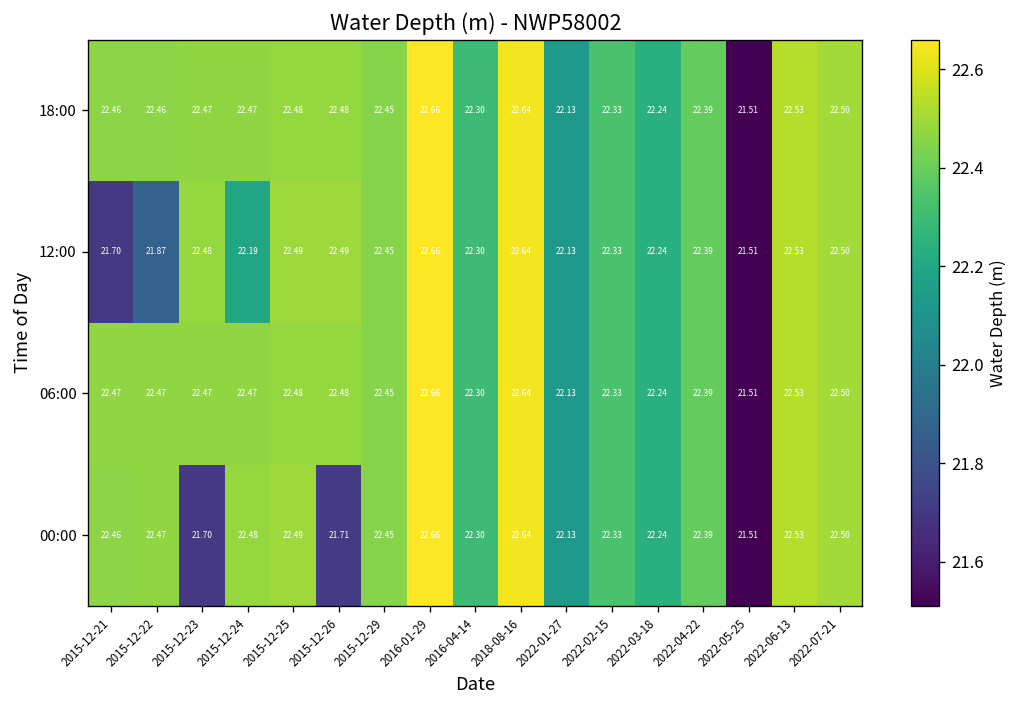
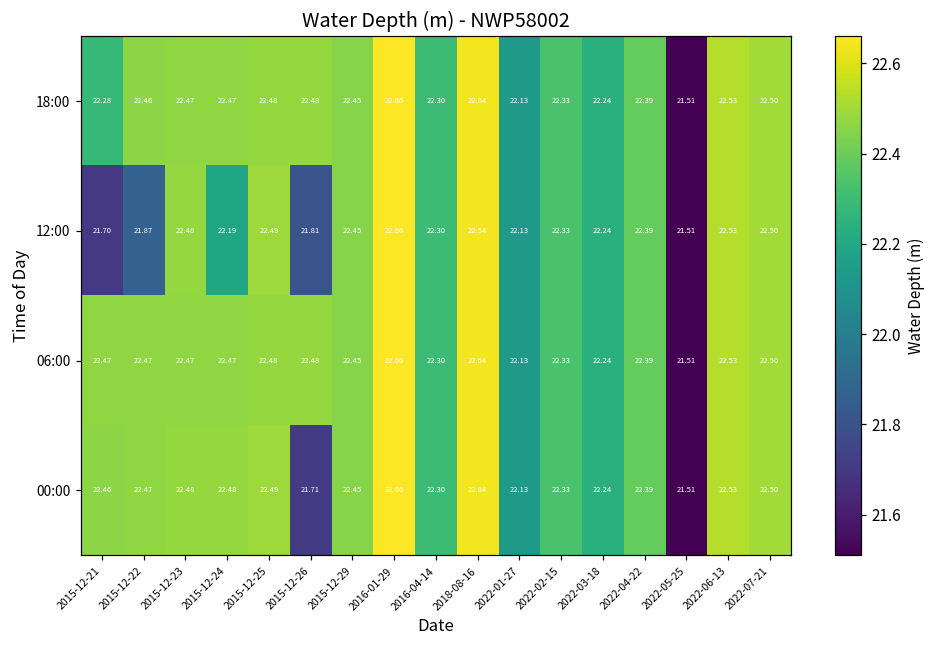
  {
    "18:00": {
-     "2015-12-21": 22.46,
+     "2015-12-21": 22.28,
      "2015-12-22": 22.46,
      "2015-12-23": 22.47,
      "2015-12-24": 22.47,
      "2015-12-25": 22.48,
      "2015-12-26": 22.48,
      "2015-12-29": 22.45,
      "2016-01-29": 22.66,
      "2016-04-14": 22.30,
      "2018-08-16": 22.64,
      "2022-01-27": 22.13,
      "2022-02-15": 22.33,
      "2022-03-18": 22.24,
      "2022-04-22": 22.39,
      "2022-05-25": 21.51,
      "2022-06-13": 22.53,
      "2022-07-21": 22.50
    },
    "12:00": {
      "2015-12-21": 21.70,
      "2015-12-22": 21.87,
      "2015-12-23": 22.48,
      "2015-12-24": 22.19,
      "2015-12-25": 22.49,
-     "2015-12-26": 22.49,
+     "2015-12-26": 21.81,
      "2015-12-29": 22.45,
      "2016-01-29": 22.66,
      "2016-04-14": 22.30,
      "2018-08-16": 22.64,
      "2022-01-27": 22.13,
      "2022-02-15": 22.33,
      "2022-03-18": 22.24,
      "2022-04-22": 22.39,
      "2022-05-25": 21.51,
      "2022-06-13": 22.53,
      "2022-07-21": 22.50
    },
    "06:00": {
      "2015-12-21": 22.47,
      "2015-12-22": 22.47,
      "2015-12-23": 22.47,
      "2015-12-24": 22.47,
      "2015-12-25": 22.48,
      "2015-12-26": 22.48,
      "2015-12-29": 22.45,
      "2016-01-29": 22.66,
      "2016-04-14": 22.30,
      "2018-08-16": 22.64,
      "2022-01-27": 22.13,
      "2022-02-15": 22.33,
      "2022-03-18": 22.24,
      "2022-04-22": 22.39,
      "2022-05-25": 21.51,
      "2022-06-13": 22.53,
      "2022-07-21": 22.50
    },
    "00:00": {
      "2015-12-21": 22.46,
      "2015-12-22": 22.47,
-     "2015-12-23": 21.70,
+     "2015-12-23": 22.48,
      "2015-12-24": 22.48,
      "2015-12-25": 22.49,
      "2015-12-26": 21.71,
      "2015-12-29": 22.45,
      "2016-01-29": 22.66,
      "2016-04-14": 22.30,
      "2018-08-16": 22.64,
      "2022-01-27": 22.13,
      "2022-02-15": 22.33,
      "2022-03-18": 22.24,
      "2022-04-22": 22.39,
      "2022-05-25": 21.51,
      "2022-06-13": 22.53,
      "2022-07-21": 22.50
    }
  }
